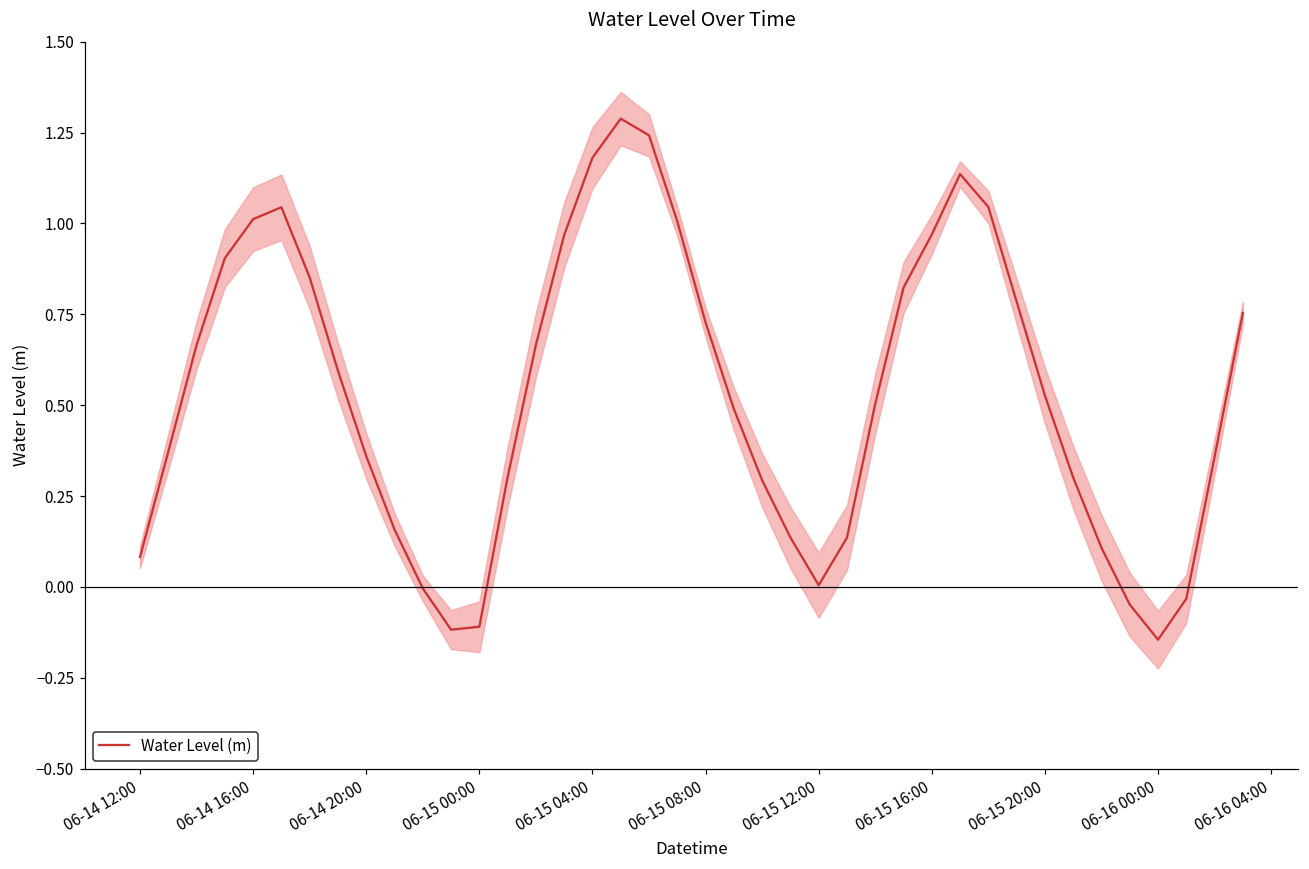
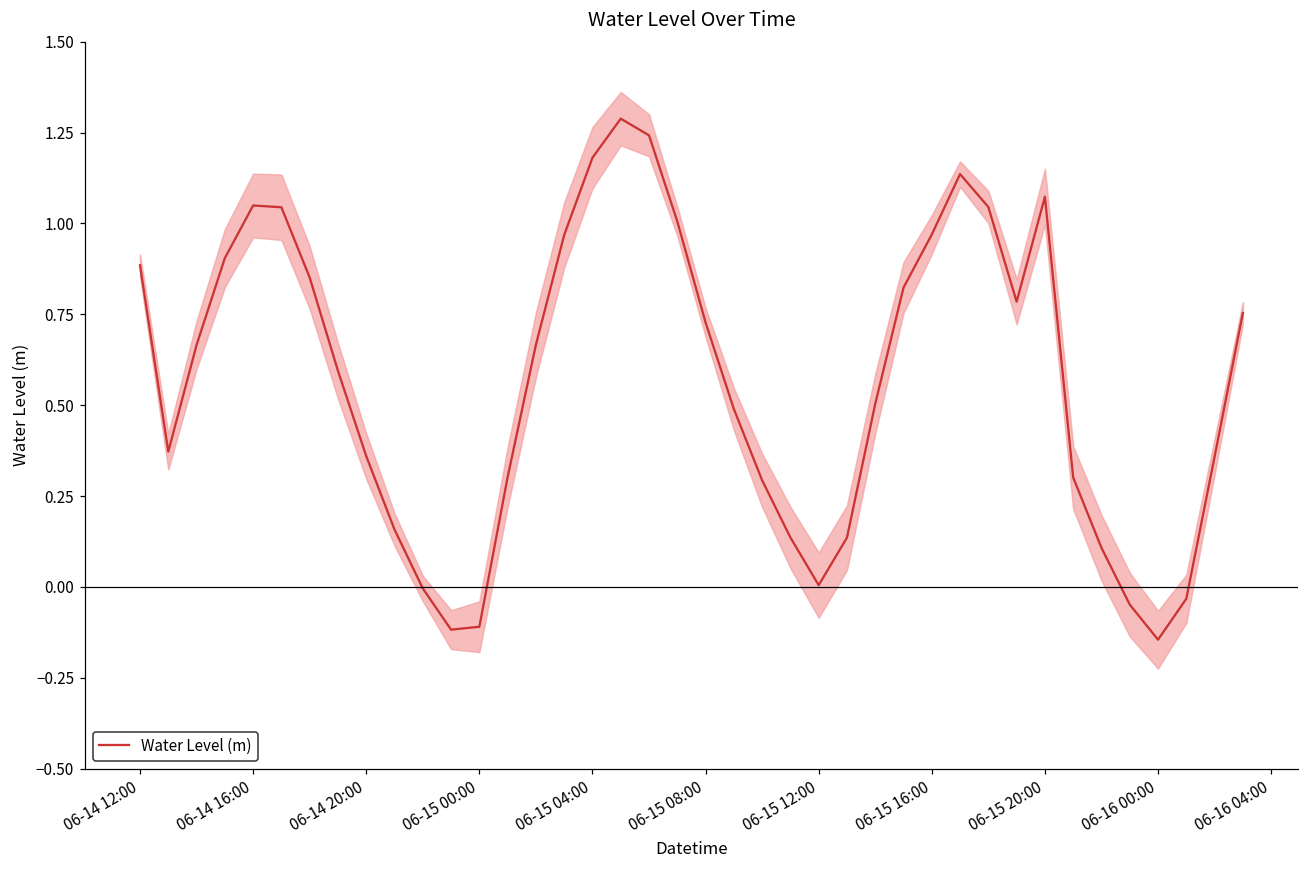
  {
    "Water Level (m)": {
-     "06-14 12:00": 0.08,
-     "06-14 16:00": 1.01,
+     "06-14 12:00": 0.88,
+     "06-14 16:00": 1.05,
      "06-14 20:00": 0.36,
      "06-15 00:00": -0.11,
      "06-15 04:00": 1.18,
      "06-15 08:00": 0.73,
      "06-15 12:00": 0.00,
      "06-15 16:00": 0.97,
-     "06-15 20:00": 0.53,
+     "06-15 20:00": 1.07,
      "06-16 00:00": -0.15
    }
  }
